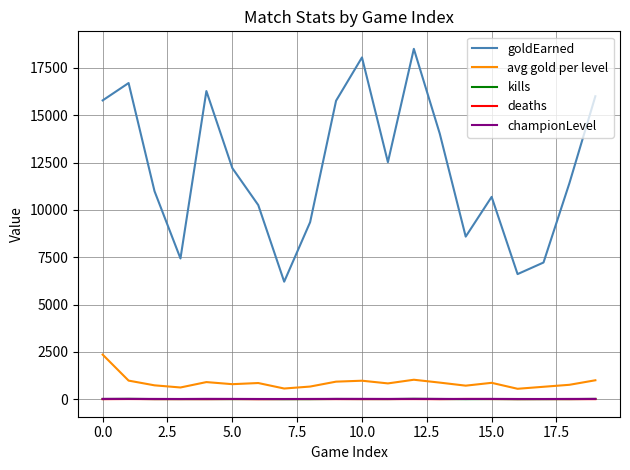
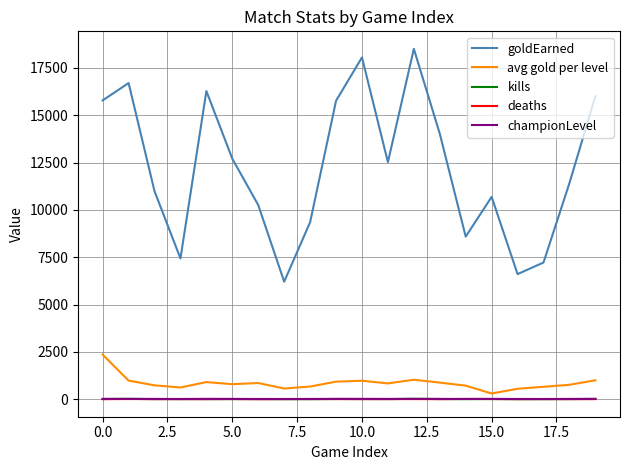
  {
    "goldEarned": {
      "0.0": 15800,
-     "5.0": 12200,
+     "5.0": 12700,
      "10.0": 18100,
      "15.0": 10700
    },
    "avg gold per level": {
      "0.0": 2400,
      "5.0": 800,
      "10.0": 1000,
-     "15.0": 900
+     "15.0": 300
    },
    "championLevel": {
      "0.0": 0,
      "5.0": 0,
      "10.0": 0,
      "15.0": 0
    }
  }
